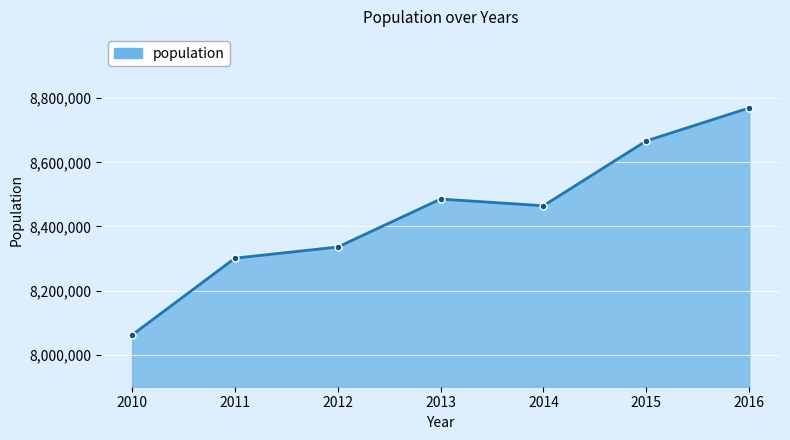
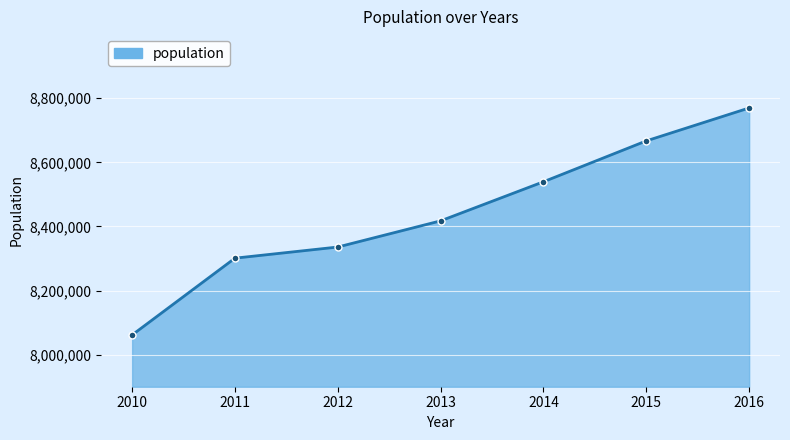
  {
    "2010": "8,060,000",
    "2011": "8,300,000",
    "2012": "8,340,000",
-   "2013": "8,490,000",
-   "2014": "8,460,000",
+   "2013": "8,420,000",
+   "2014": "8,540,000",
    "2015": "8,670,000",
    "2016": "8,770,000"
  }
